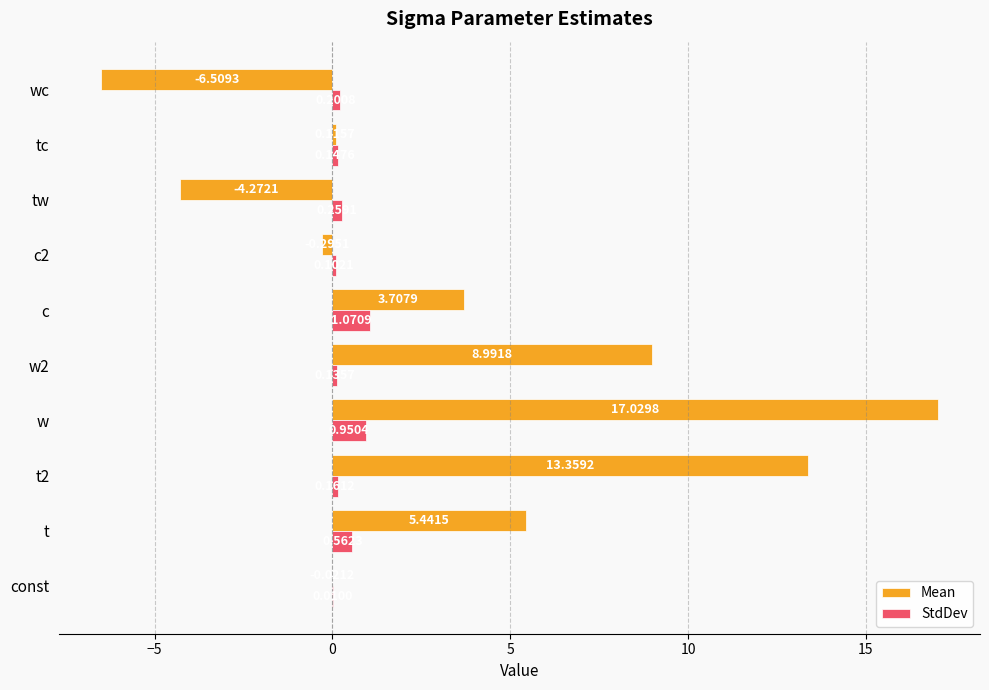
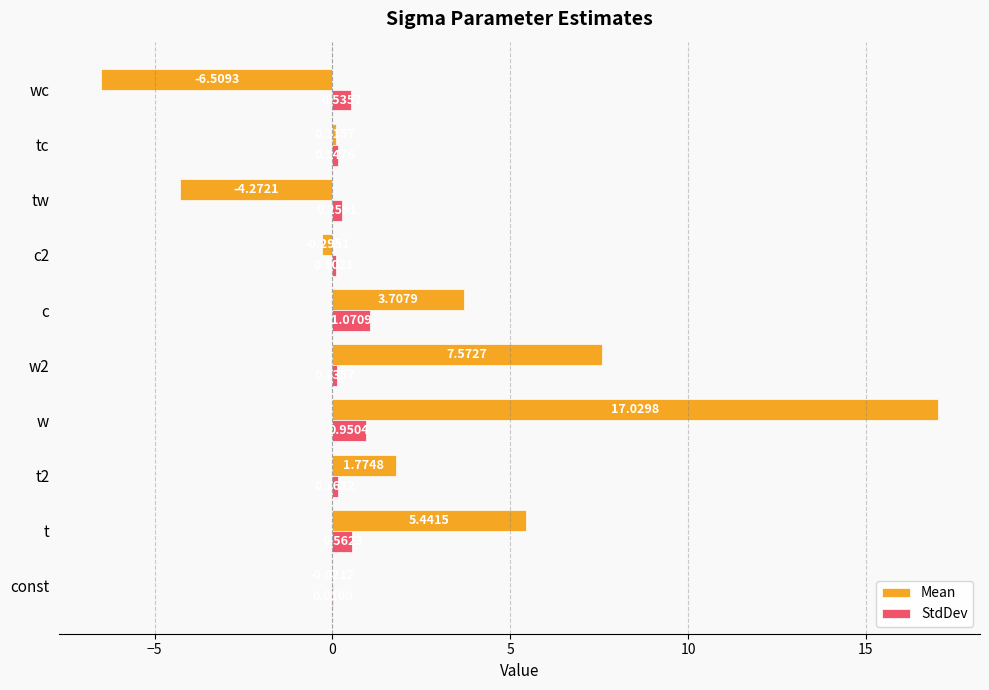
  {
    "Mean": {
      "wc": -6.5093,
      "tw": -4.2721,
      "c": 3.7079,
-     "w2": 8.9918,
+     "w2": 7.5727,
      "w": 17.0298,
-     "t2": 13.3592,
+     "t2": 1.7748,
      "t": 5.4415
    },
    "StdDev": {
-     "wc": 0.2,
+     "wc": 0.5,
      "tc": 0.1,
      "tw": 0.3,
      "c2": 0.1,
      "w2": 0.1,
      "t2": 0.2,
      "t": 0.6
    }
  }
